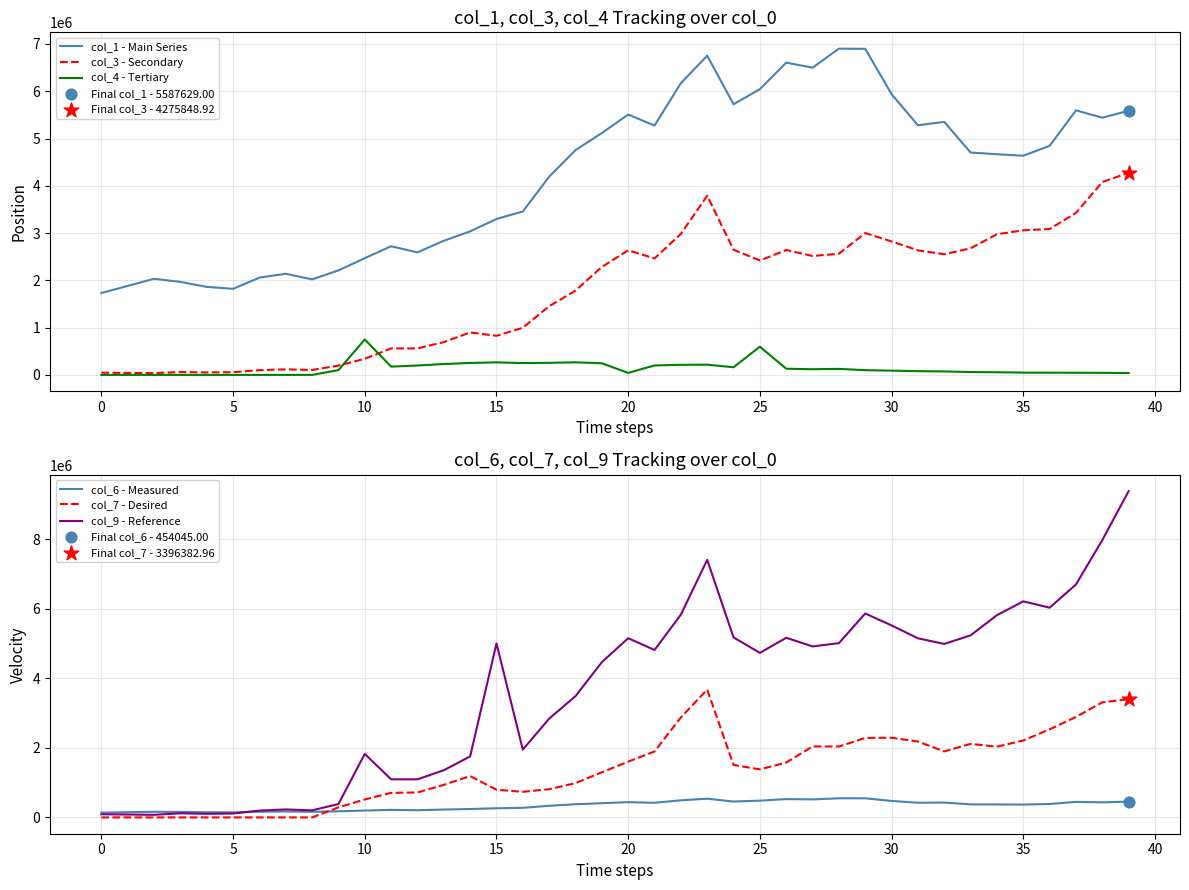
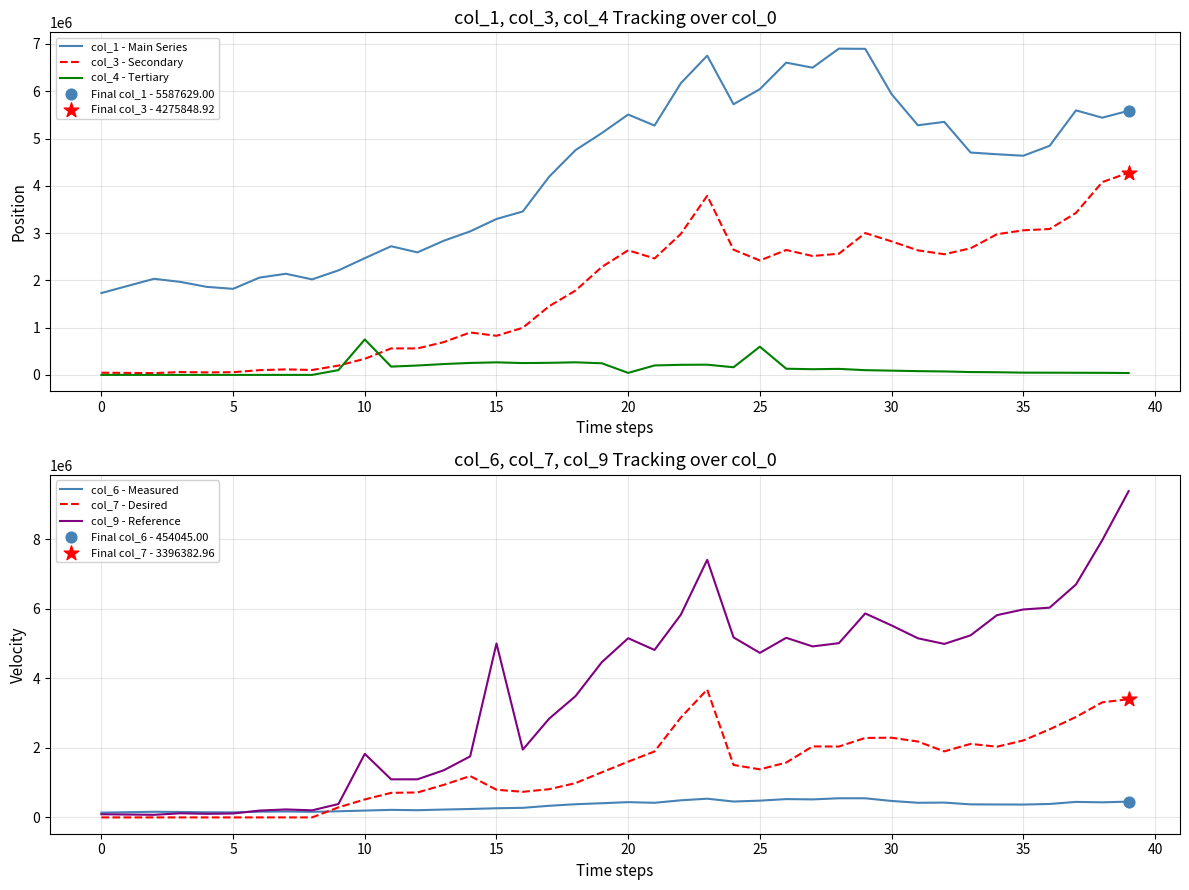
  {
    "col_1, col_3, col_4 Tracking over col_0": {
      "col_4 - Tertiary": {
        "5": 0,
        "10": 700000,
        "15": 300000,
        "20": 0,
        "25": 600000,
        "30": 100000,
        "35": 0
      }
    },
    "col_6, col_7, col_9 Tracking over col_0": {
      "col_9 - Reference": {
        "10": 1800000,
        "15": 5000000,
        "20": 5100000,
        "25": 4700000,
        "30": 5500000,
-       "35": 6200000
+       "35": 6000000
      }
    }
  }
